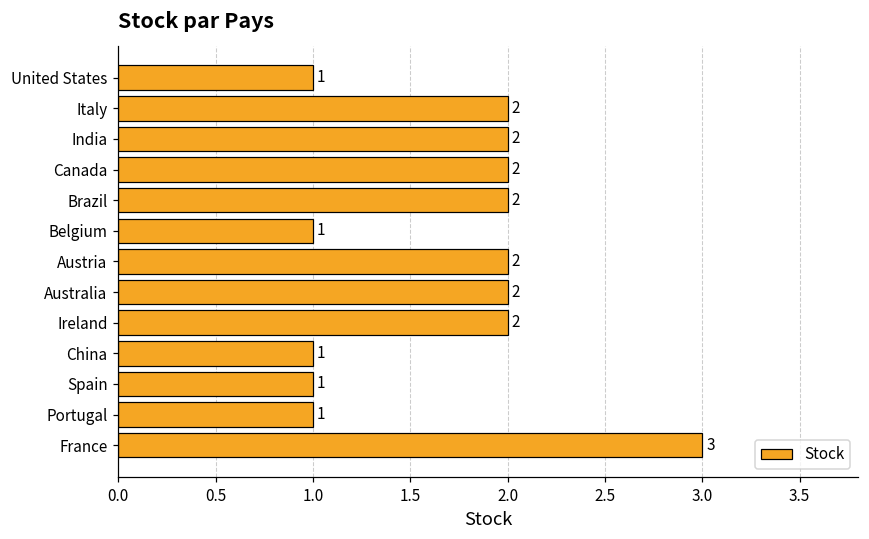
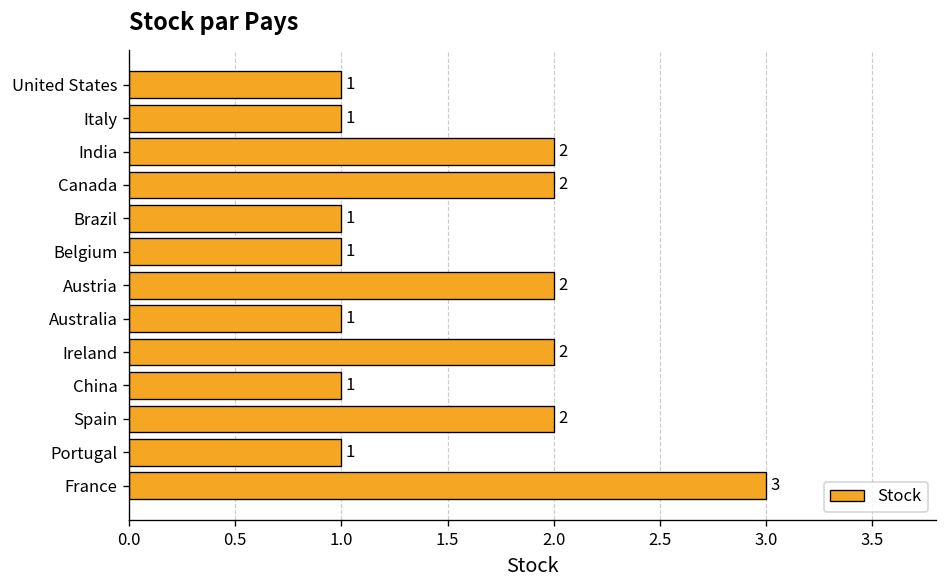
  {
    "United States": 1,
-   "Italy": 2,
+   "Italy": 1,
    "India": 2,
    "Canada": 2,
-   "Brazil": 2,
+   "Brazil": 1,
    "Belgium": 1,
    "Austria": 2,
-   "Australia": 2,
+   "Australia": 1,
    "Ireland": 2,
    "China": 1,
-   "Spain": 1,
+   "Spain": 2,
    "Portugal": 1,
    "France": 3
  }
